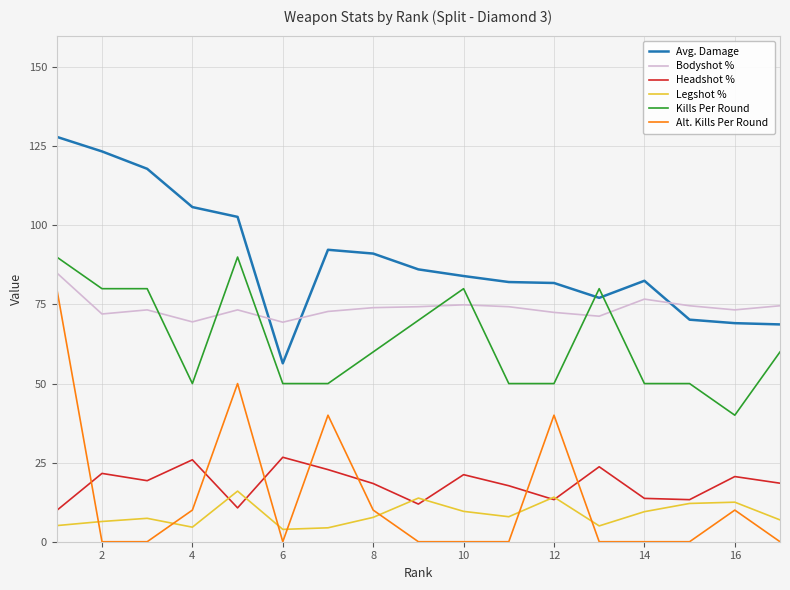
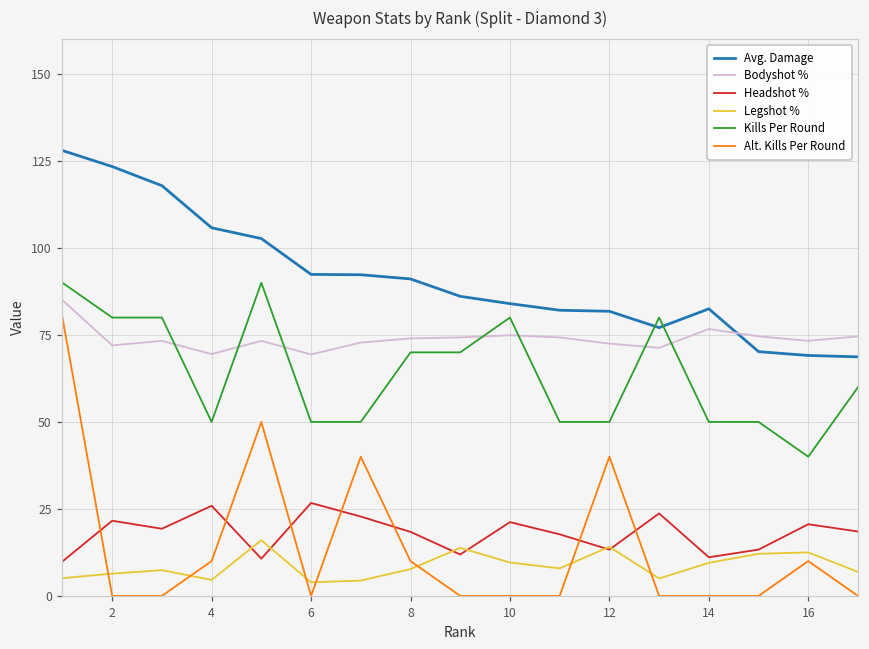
  {
    "Avg. Damage": {
      "2": 123,
      "4": 106,
-     "6": 56,
+     "6": 92,
      "8": 91,
      "10": 84,
      "12": 82,
      "14": 83,
      "16": 69
    },
    "Bodyshot %": {
      "2": 72,
      "4": 70,
      "6": 69,
      "8": 74,
      "10": 75,
      "12": 73,
      "14": 77,
      "16": 73
    },
    "Headshot %": {
      "2": 22,
      "4": 26,
      "6": 27,
      "8": 18,
      "10": 21,
      "12": 13,
-     "14": 14,
+     "14": 11,
      "16": 21
    },
    "Legshot %": {
      "2": 6,
      "4": 5,
      "6": 4,
      "8": 8,
      "10": 10,
      "12": 14,
      "14": 10,
      "16": 13
    },
    "Kills Per Round": {
      "2": 80,
      "4": 50,
      "6": 50,
-     "8": 60,
+     "8": 70,
      "10": 80,
      "12": 50,
      "14": 50,
      "16": 40
    },
    "Alt. Kills Per Round": {
      "2": 0,
      "4": 10,
      "6": 0,
      "8": 10,
      "10": 0,
      "12": 40,
      "14": 0,
      "16": 10
    }
  }
